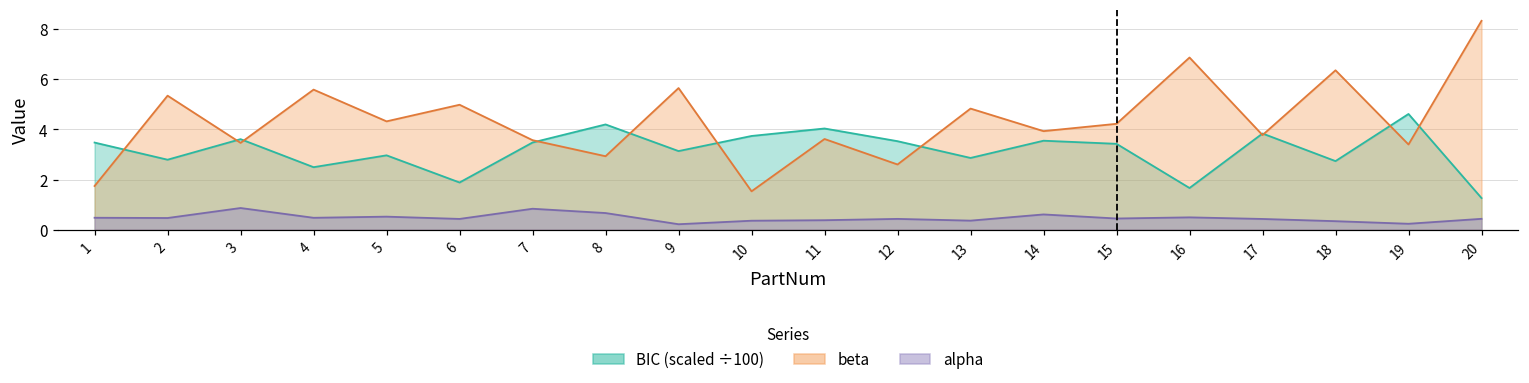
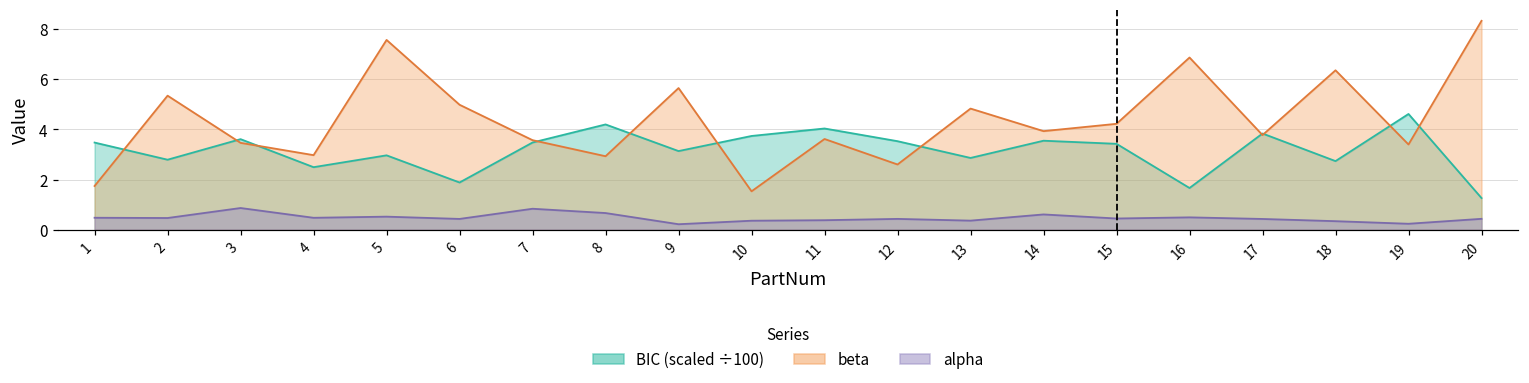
  {
    "beta": {
      "1": 1.7,
      "2": 5.3,
      "3": 3.5,
-     "4": 5.6,
-     "5": 4.3,
+     "4": 3.0,
+     "5": 7.6,
      "6": 5.0,
      "8": 2.9,
      "9": 5.6,
      "10": 1.5,
      "11": 3.6,
      "12": 2.6,
      "13": 4.8,
      "14": 3.9,
      "15": 4.2,
      "16": 6.9,
      "18": 6.4,
      "19": 3.4,
      "20": 8.3
    }
  }
